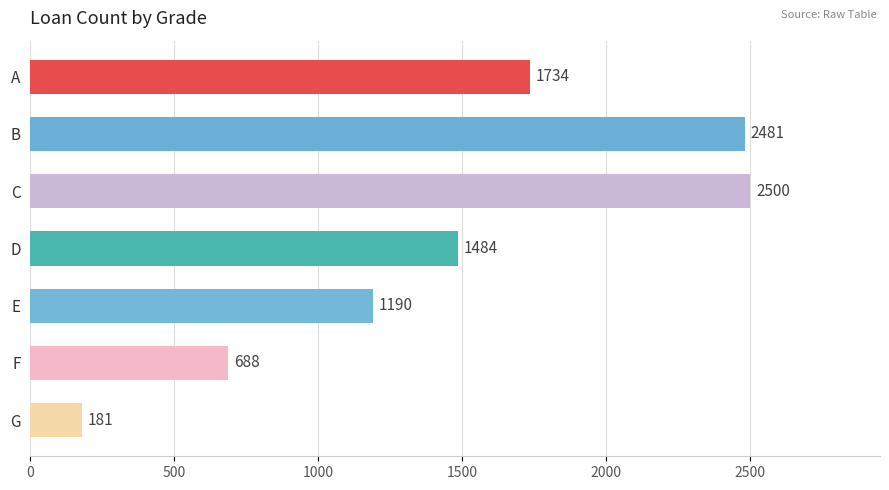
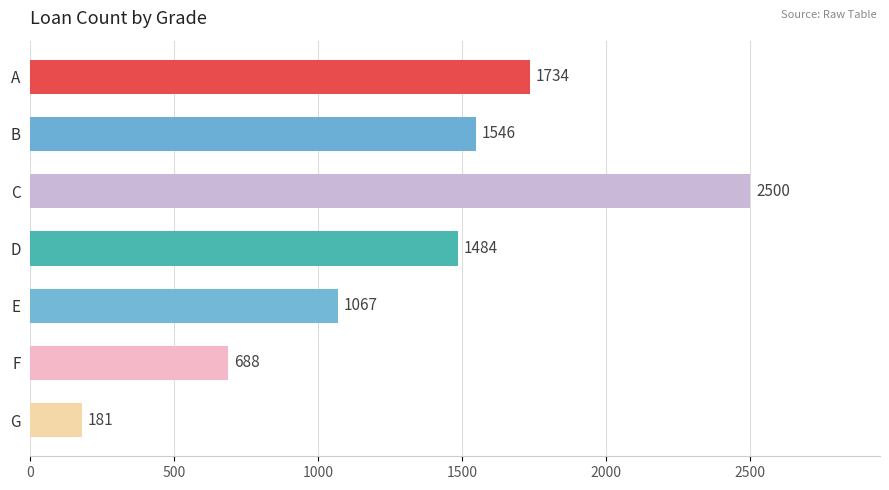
  {
    "A": 1734,
-   "B": 2481,
+   "B": 1546,
    "C": 2500,
    "D": 1484,
-   "E": 1190,
+   "E": 1067,
    "F": 688,
    "G": 181
  }
